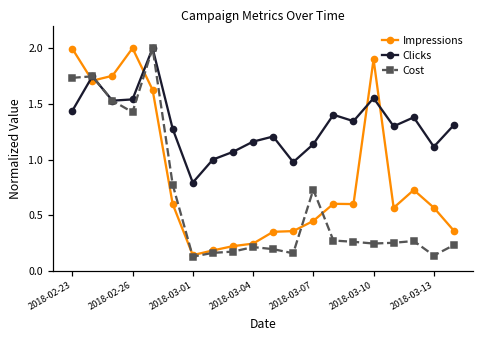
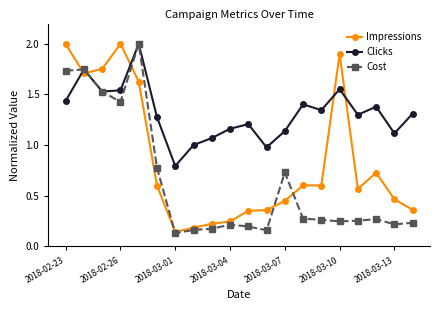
  {
    "Impressions": {
      "2018-02-23": 2.00,
      "2018-02-26": 2.00,
      "2018-03-04": 0.25,
      "2018-03-07": 0.45,
      "2018-03-10": 1.90,
-     "2018-03-13": 0.57
+     "2018-03-13": 0.46
    },
    "Clicks": {
      "2018-02-23": 1.44,
      "2018-02-26": 1.54,
      "2018-03-01": 0.79,
      "2018-03-04": 1.16,
      "2018-03-07": 1.14,
      "2018-03-10": 1.55,
      "2018-03-13": 1.11
    },
    "Cost": {
      "2018-02-23": 1.73,
      "2018-02-26": 1.43,
      "2018-03-04": 0.21,
      "2018-03-07": 0.73,
      "2018-03-10": 0.25,
-     "2018-03-13": 0.14
+     "2018-03-13": 0.22
    }
  }
